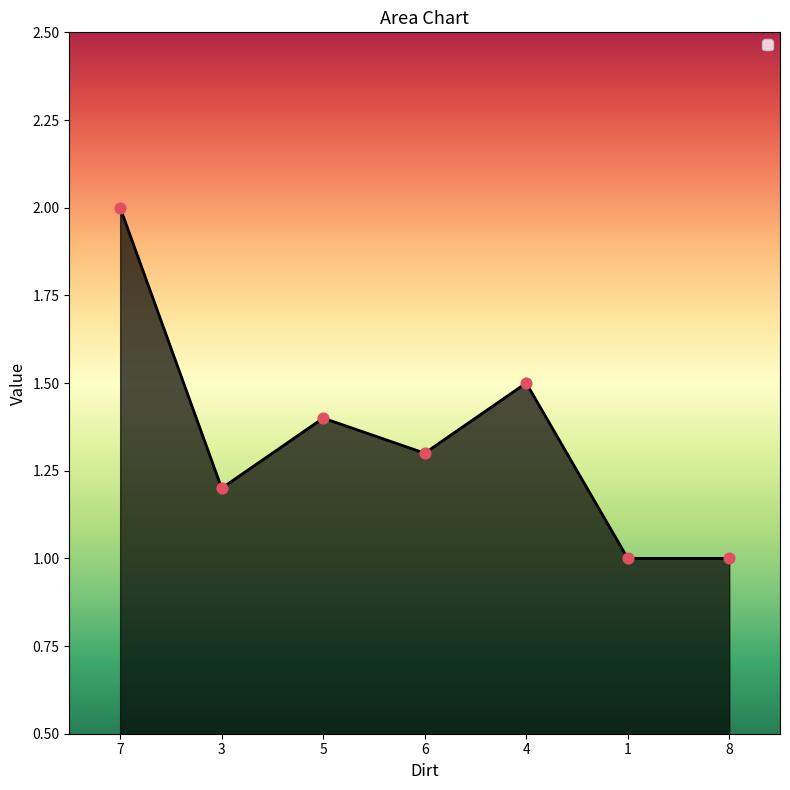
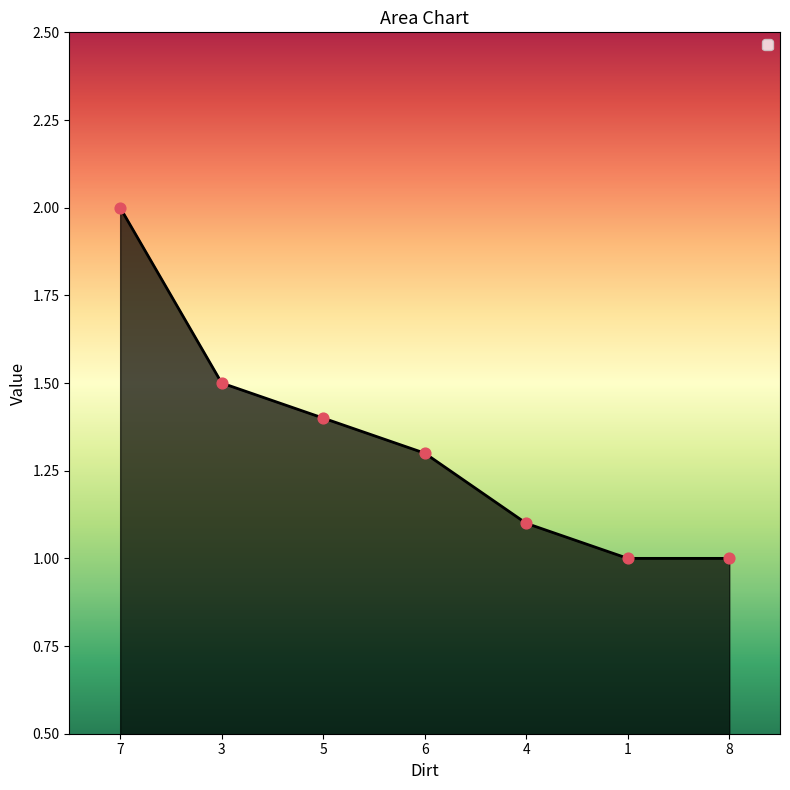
  {
    "7": 2.0,
-   "3": 1.2,
+   "3": 1.5,
    "5": 1.4,
    "6": 1.3,
-   "4": 1.5,
+   "4": 1.1,
    "1": 1.0,
    "8": 1.0
  }
